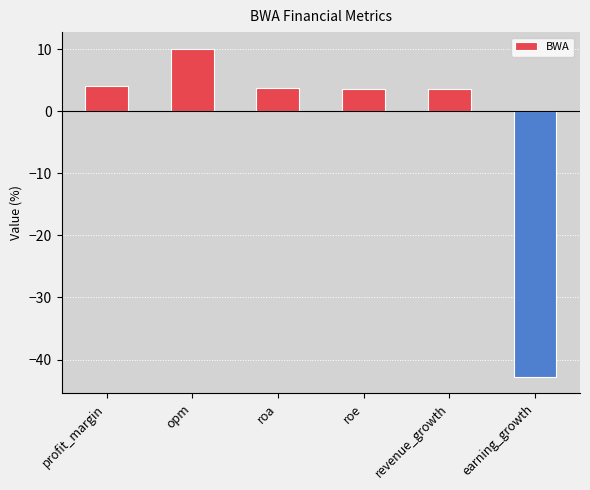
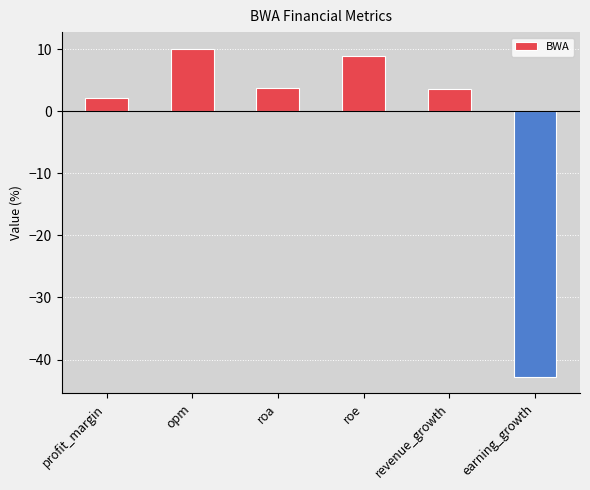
  {
-   "profit_margin": 4,
+   "profit_margin": 2,
    "opm": 10,
    "roa": 4,
-   "roe": 4,
+   "roe": 9,
    "revenue_growth": 4,
    "earning_growth": -43
  }
